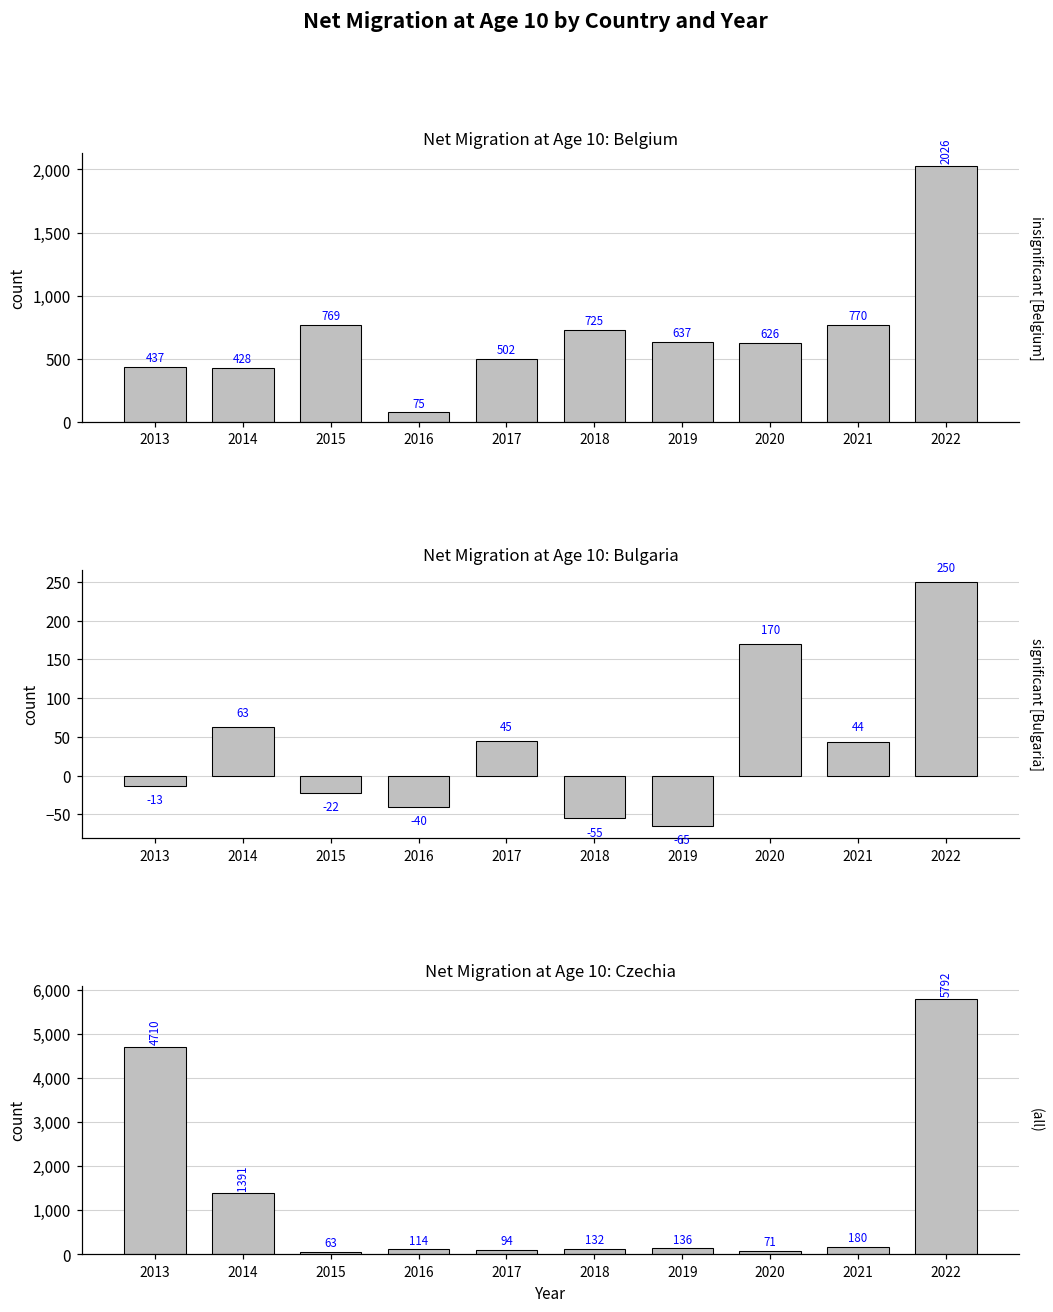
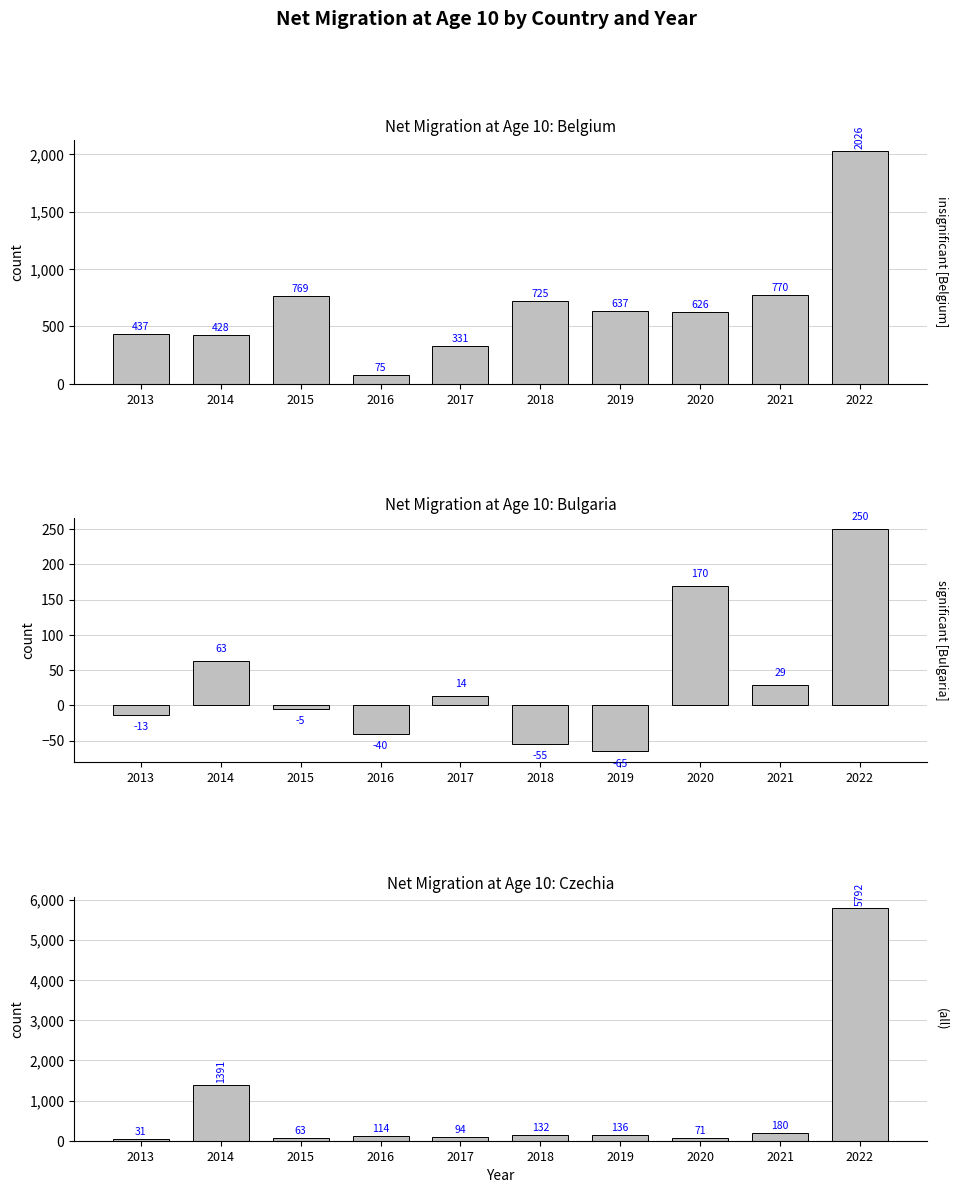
  {
    "Net Migration at Age 10: Belgium": {
      "2013": 437,
      "2014": 428,
      "2015": 769,
      "2016": 75,
-     "2017": 502,
+     "2017": 331,
      "2018": 725,
      "2019": 637,
      "2020": 626,
      "2021": 770,
      "2022": 2026
    },
    "Net Migration at Age 10: Bulgaria": {
      "2013": -13,
      "2014": 63,
-     "2015": -22,
+     "2015": -5,
      "2016": -40,
-     "2017": 45,
+     "2017": 14,
      "2018": -55,
      "2019": -65,
      "2020": 170,
-     "2021": 44,
+     "2021": 29,
      "2022": 250
    },
    "Net Migration at Age 10: Czechia": {
-     "2013": 4710,
+     "2013": 31,
      "2014": 1391,
      "2015": 63,
      "2016": 114,
      "2017": 94,
      "2018": 132,
      "2019": 136,
      "2020": 71,
      "2021": 180,
      "2022": 5792
    }
  }
